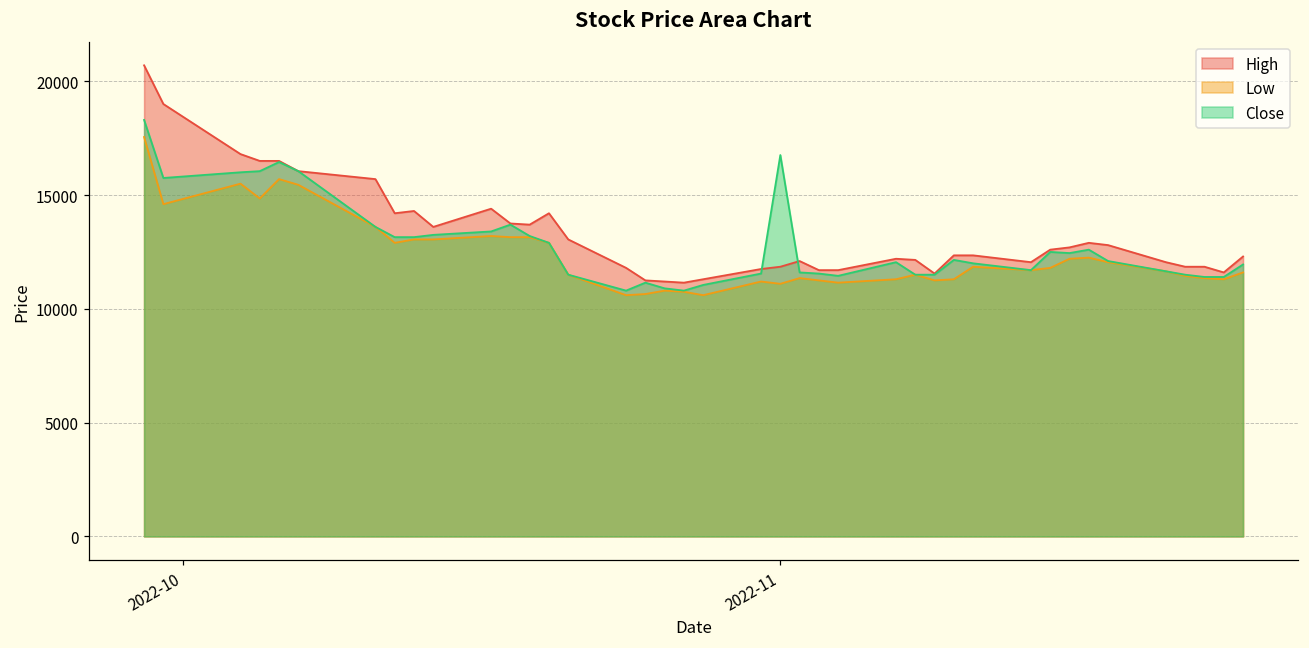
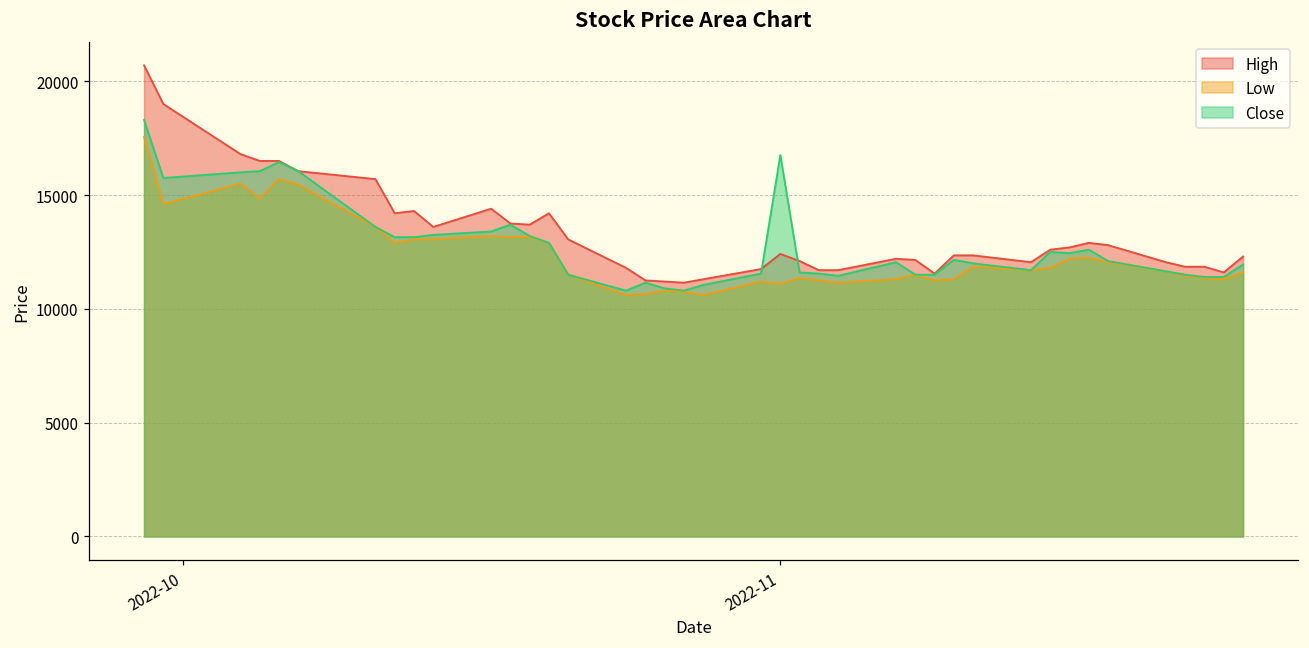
  {
    "High": {
-     "2022-11": 11900
+     "2022-11": 12400
    },
    "Low": {
      "2022-11": 11100
    },
    "Close": {
      "2022-11": 16800
    }
  }
